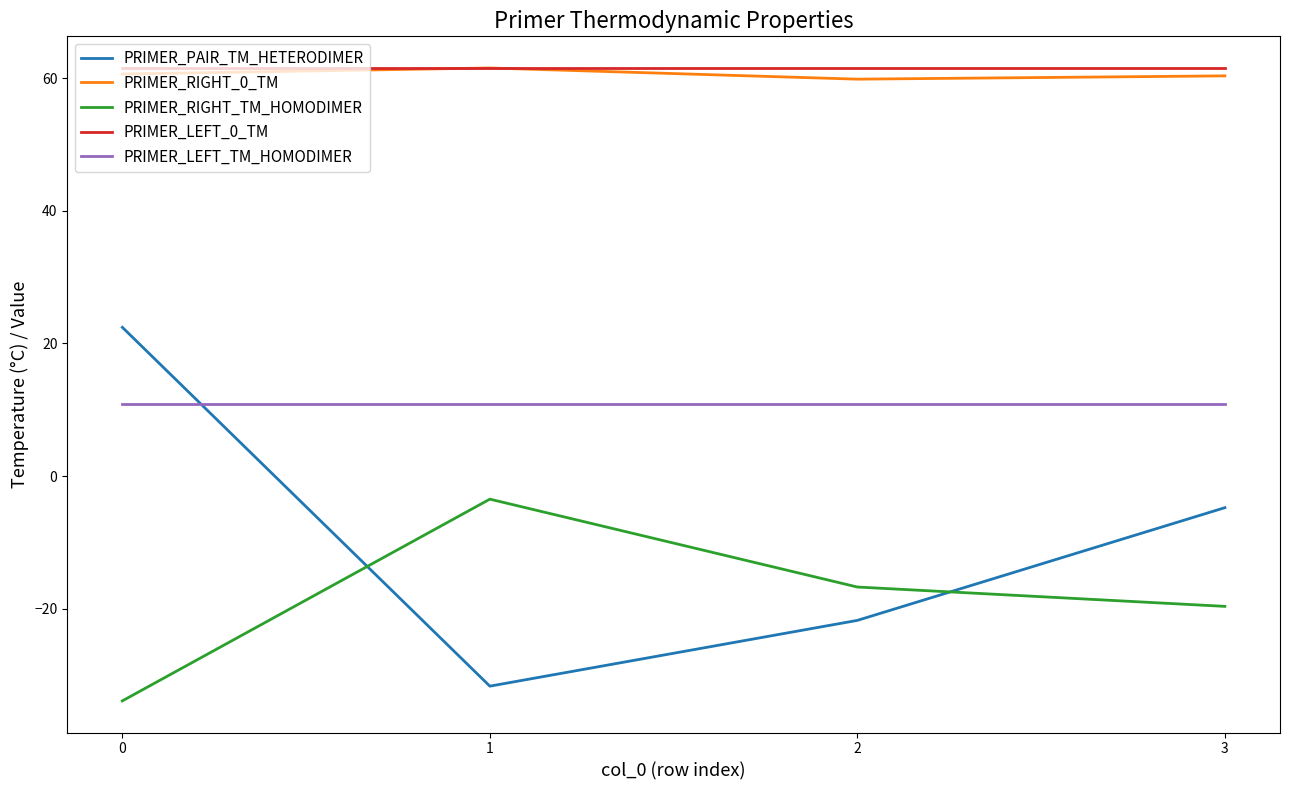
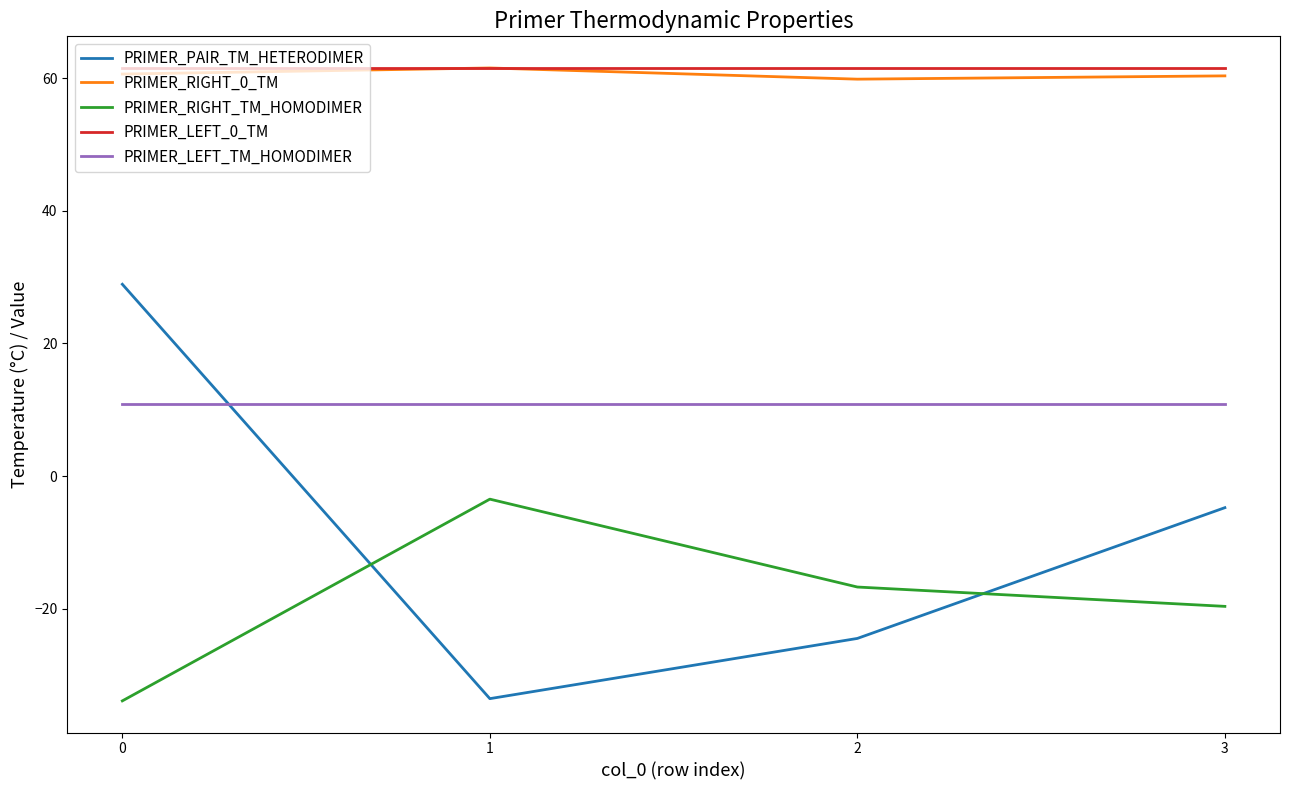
  {
    "PRIMER_PAIR_TM_HETERODIMER": {
-     "0": 22,
-     "1": -32,
-     "2": -22,
+     "0": 29,
+     "1": -34,
+     "2": -24,
      "3": -5
    },
    "PRIMER_RIGHT_0_TM": {
      "2": 60,
      "3": 60
    },
    "PRIMER_RIGHT_TM_HOMODIMER": {
      "0": -34,
      "1": -3,
      "2": -17,
      "3": -20
    },
    "PRIMER_LEFT_0_TM": {
      "2": 61,
      "3": 61
    },
    "PRIMER_LEFT_TM_HOMODIMER": {
      "0": 11,
      "1": 11,
      "2": 11,
      "3": 11
    }
  }
